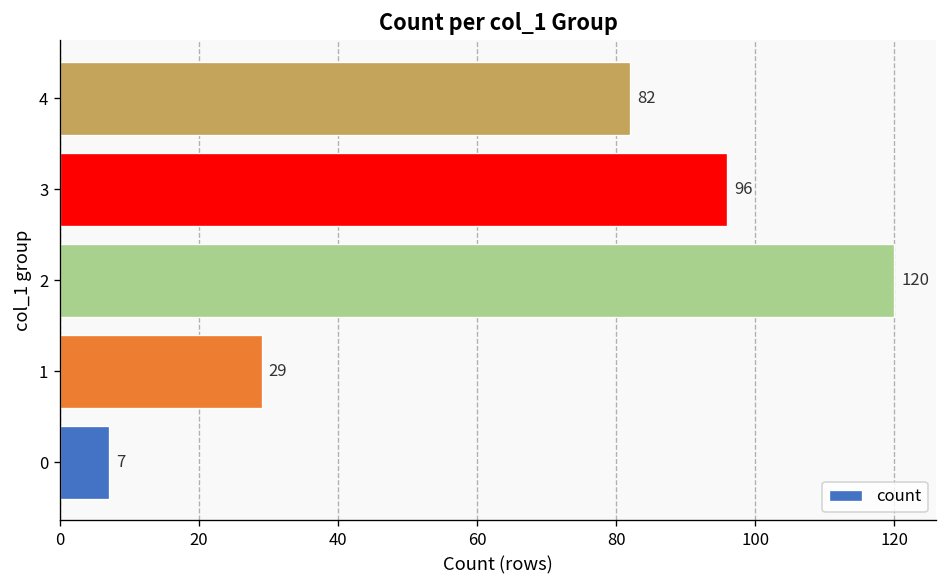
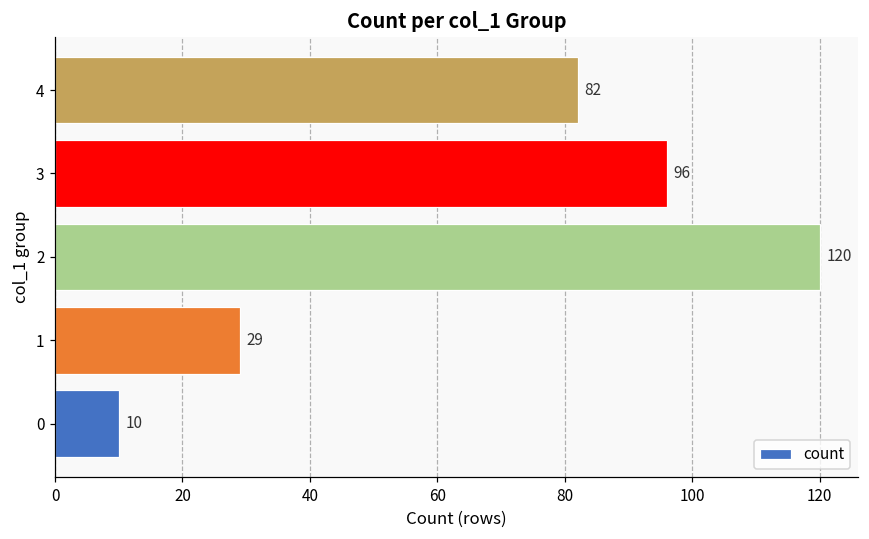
  {
    "4": 82,
    "3": 96,
    "2": 120,
    "1": 29,
-   "0": 7
+   "0": 10
  }
